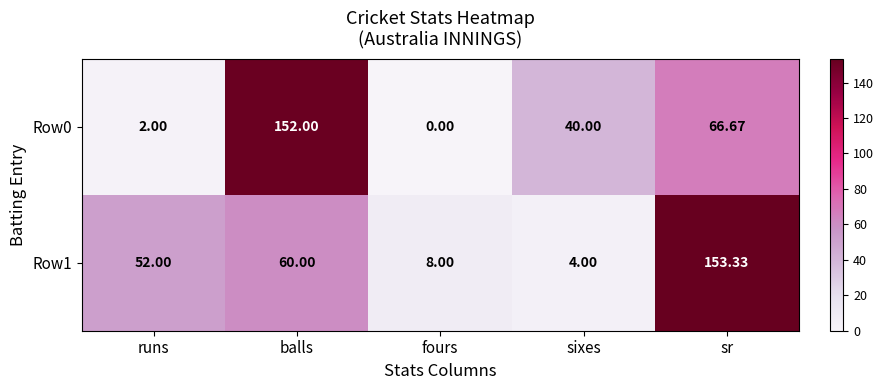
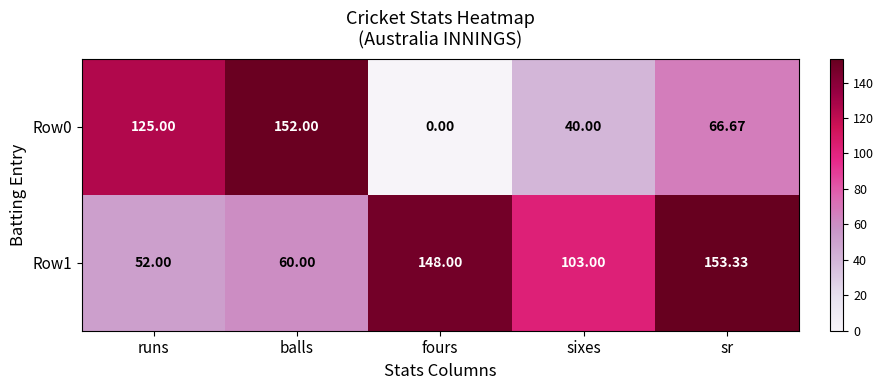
  {
    "Row0": {
-     "runs": 2.00,
+     "runs": 125.00,
      "balls": 152.00,
      "fours": 0.00,
      "sixes": 40.00,
      "sr": 66.67
    },
    "Row1": {
      "runs": 52.00,
      "balls": 60.00,
-     "fours": 8.00,
-     "sixes": 4.00,
+     "fours": 148.00,
+     "sixes": 103.00,
      "sr": 153.33
    }
  }
